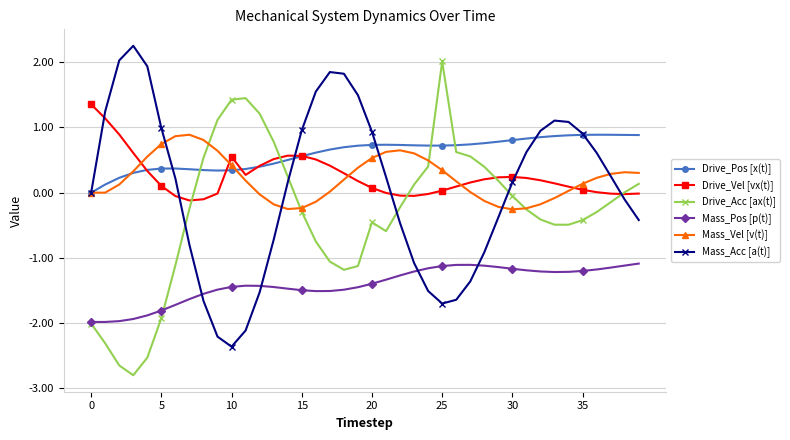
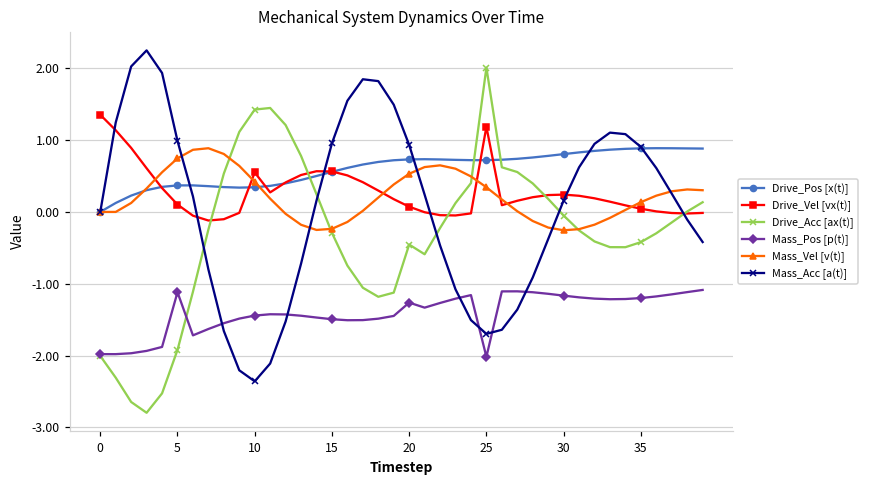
  {
    "Drive_Pos [x(t)]": {
      "5": 0.4,
      "10": 0.3,
      "20": 0.7,
      "25": 0.7,
      "30": 0.8
    },
    "Drive_Vel [vx(t)]": {
      "0": 1.4,
      "5": 0.1,
      "10": 0.5,
      "20": 0.1,
-     "25": 0.0,
+     "25": 1.2,
      "30": 0.2,
      "35": 0.0
    },
    "Drive_Acc [ax(t)]": {
      "5": -1.9,
      "10": 1.4,
      "15": -0.3,
      "20": -0.5,
      "25": 2.0,
      "30": 0.0,
      "35": -0.4
    },
    "Mass_Pos [p(t)]": {
-     "5": -1.8,
+     "5": -1.1,
      "10": -1.4,
      "15": -1.5,
-     "20": -1.4,
-     "25": -1.1,
+     "20": -1.3,
+     "25": -2.0,
      "30": -1.2,
      "35": -1.2
    },
    "Mass_Vel [v(t)]": {
      "5": 0.7,
      "10": 0.4,
      "15": -0.2,
      "20": 0.5,
      "25": 0.3,
      "30": -0.3,
      "35": 0.1
    },
    "Mass_Acc [a(t)]": {
      "5": 1.0,
      "10": -2.4,
      "15": 1.0,
      "20": 0.9,
      "25": -1.7,
      "30": 0.2
    }
  }
